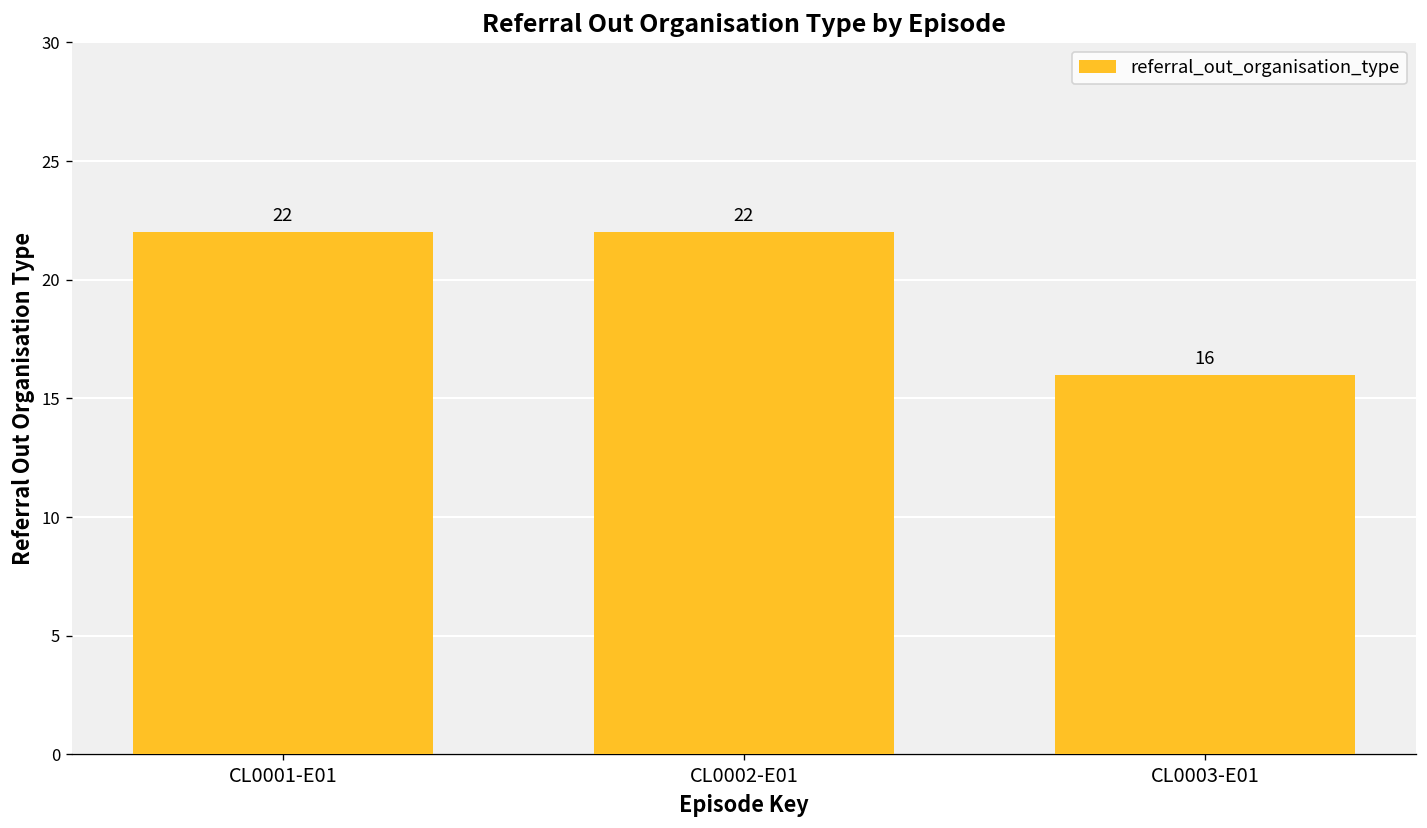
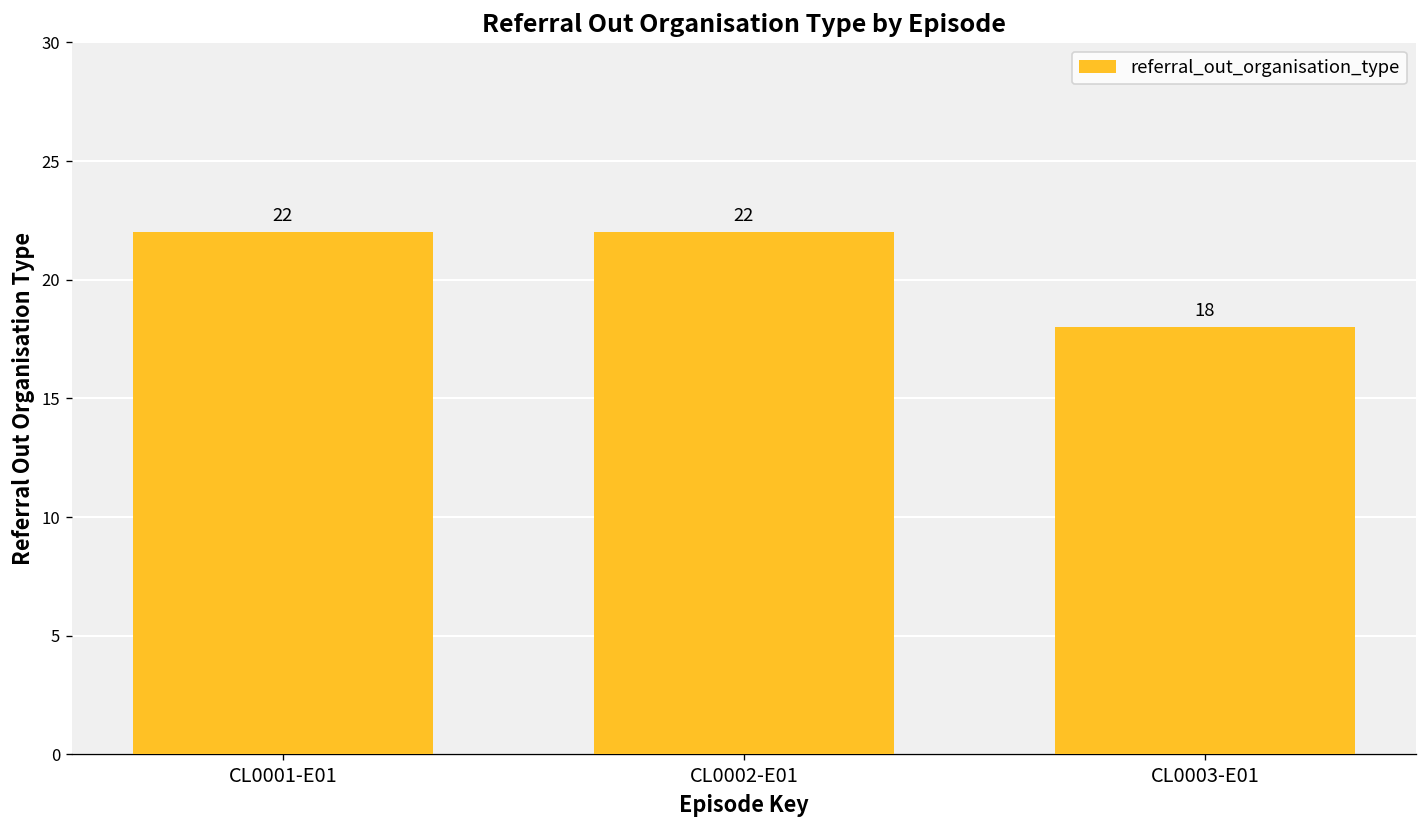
  {
    "CL0001-E01": 22,
    "CL0002-E01": 22,
-   "CL0003-E01": 16
+   "CL0003-E01": 18
  }
